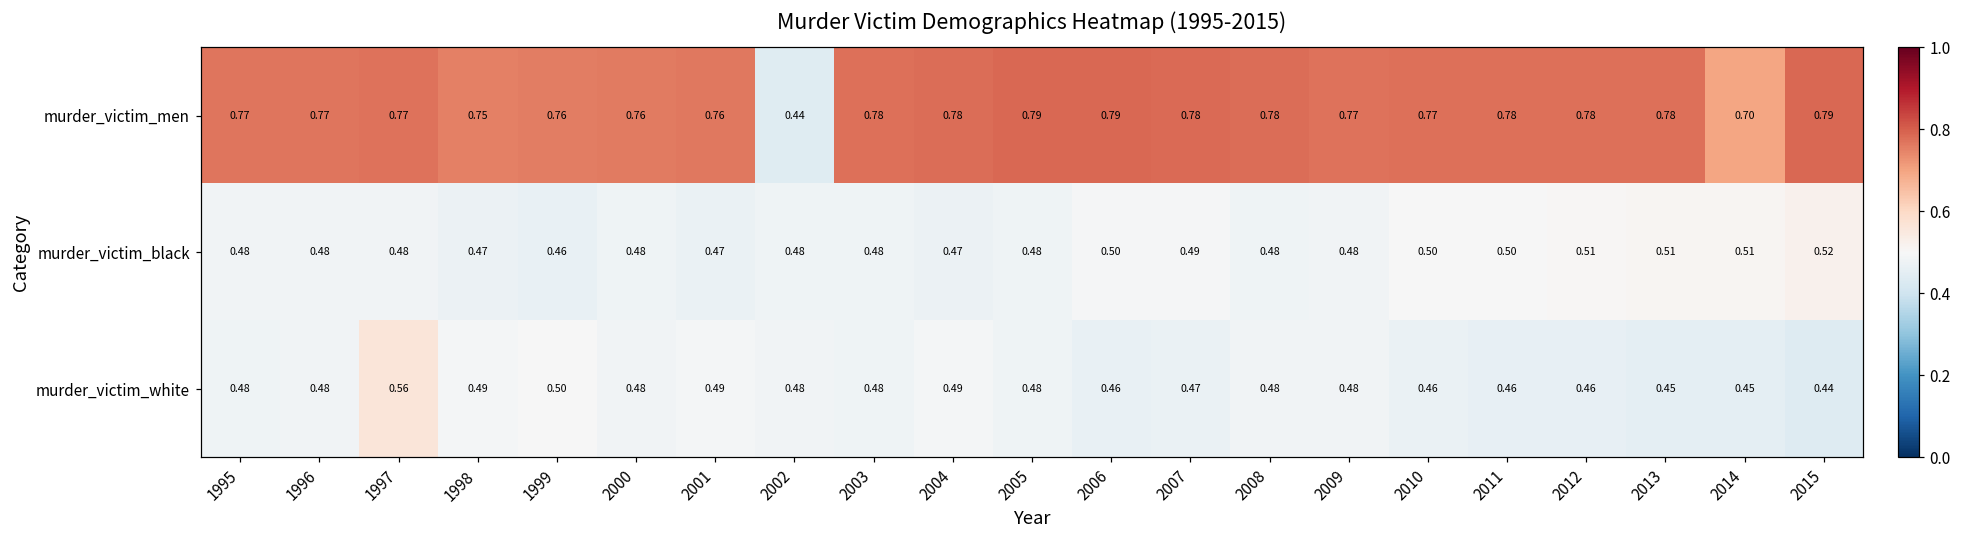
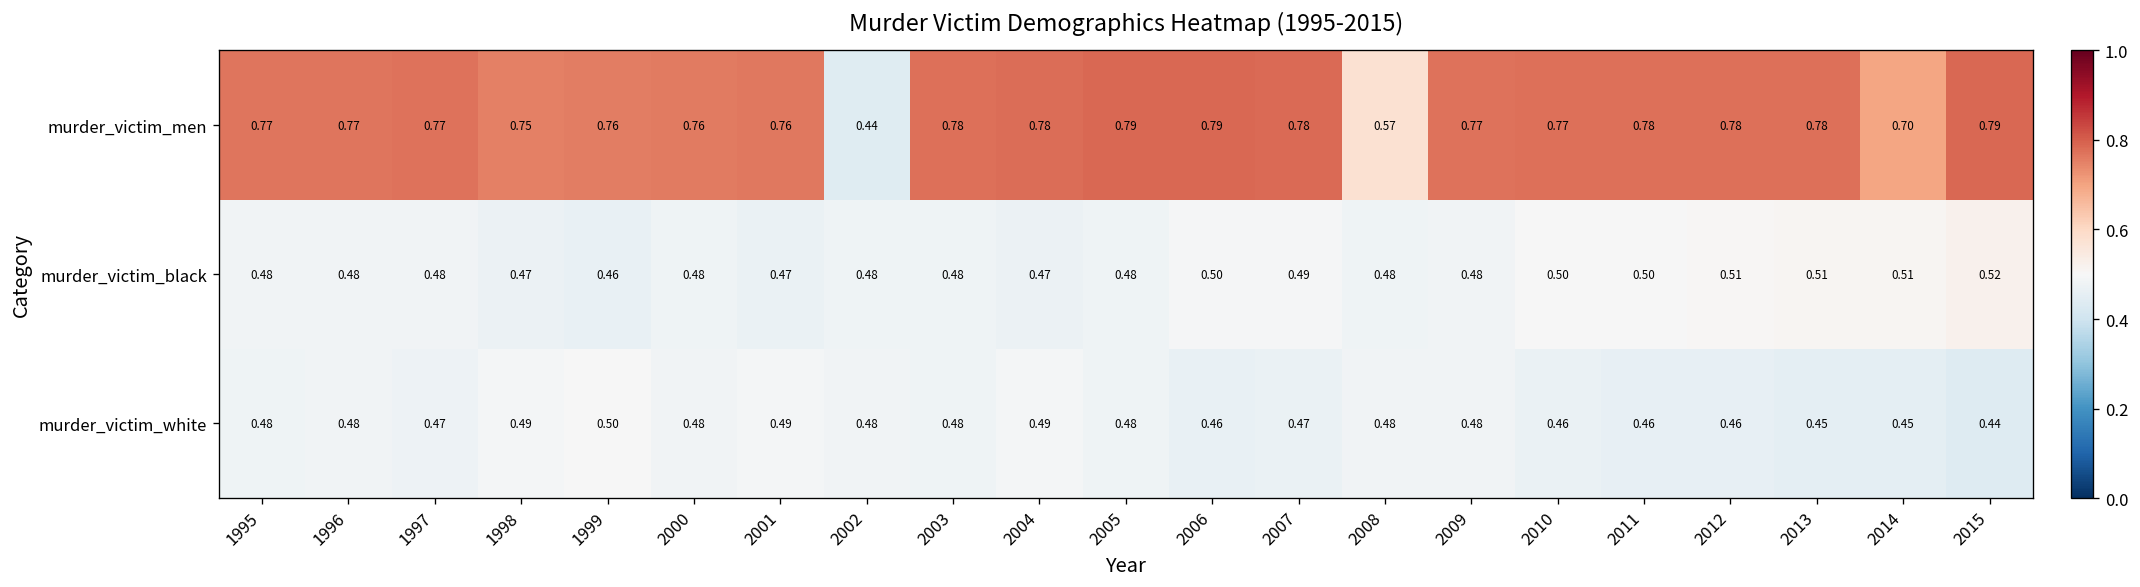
  {
    "murder_victim_men": {
      "1995": 0.77,
      "1996": 0.77,
      "1997": 0.77,
      "1998": 0.75,
      "1999": 0.76,
      "2000": 0.76,
      "2001": 0.76,
      "2002": 0.44,
      "2003": 0.78,
      "2004": 0.78,
      "2005": 0.79,
      "2006": 0.79,
      "2007": 0.78,
-     "2008": 0.78,
+     "2008": 0.57,
      "2009": 0.77,
      "2010": 0.77,
      "2011": 0.78,
      "2012": 0.78,
      "2013": 0.78,
      "2014": 0.70,
      "2015": 0.79
    },
    "murder_victim_black": {
      "1995": 0.48,
      "1996": 0.48,
      "1997": 0.48,
      "1998": 0.47,
      "1999": 0.46,
      "2000": 0.48,
      "2001": 0.47,
      "2002": 0.48,
      "2003": 0.48,
      "2004": 0.47,
      "2005": 0.48,
      "2006": 0.50,
      "2007": 0.49,
      "2008": 0.48,
      "2009": 0.48,
      "2010": 0.50,
      "2011": 0.50,
      "2012": 0.51,
      "2013": 0.51,
      "2014": 0.51,
      "2015": 0.52
    },
    "murder_victim_white": {
      "1995": 0.48,
      "1996": 0.48,
-     "1997": 0.56,
+     "1997": 0.47,
      "1998": 0.49,
      "1999": 0.50,
      "2000": 0.48,
      "2001": 0.49,
      "2002": 0.48,
      "2003": 0.48,
      "2004": 0.49,
      "2005": 0.48,
      "2006": 0.46,
      "2007": 0.47,
      "2008": 0.48,
      "2009": 0.48,
      "2010": 0.46,
      "2011": 0.46,
      "2012": 0.46,
      "2013": 0.45,
      "2014": 0.45,
      "2015": 0.44
    }
  }
